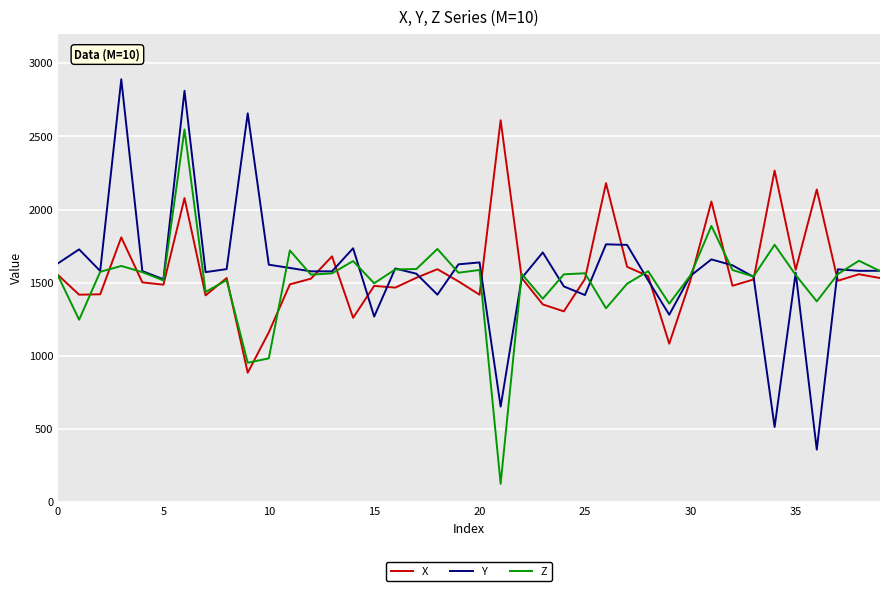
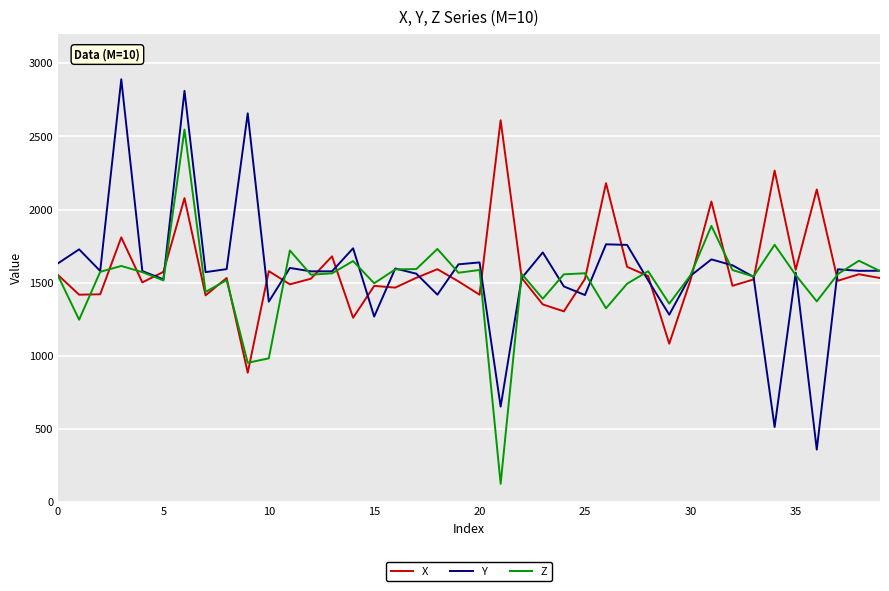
  {
    "X": {
-     "5": 1490,
-     "10": 1160,
+     "5": 1570,
+     "10": 1580,
      "15": 1480,
      "20": 1420,
      "25": 1530,
      "30": 1510,
      "35": 1590
    },
    "Y": {
      "0": 1630,
-     "10": 1620,
+     "10": 1370,
      "15": 1270,
      "20": 1640,
      "25": 1420
    },
    "Z": {
      "10": 980,
      "15": 1500,
      "20": 1590,
      "25": 1560
    }
  }
